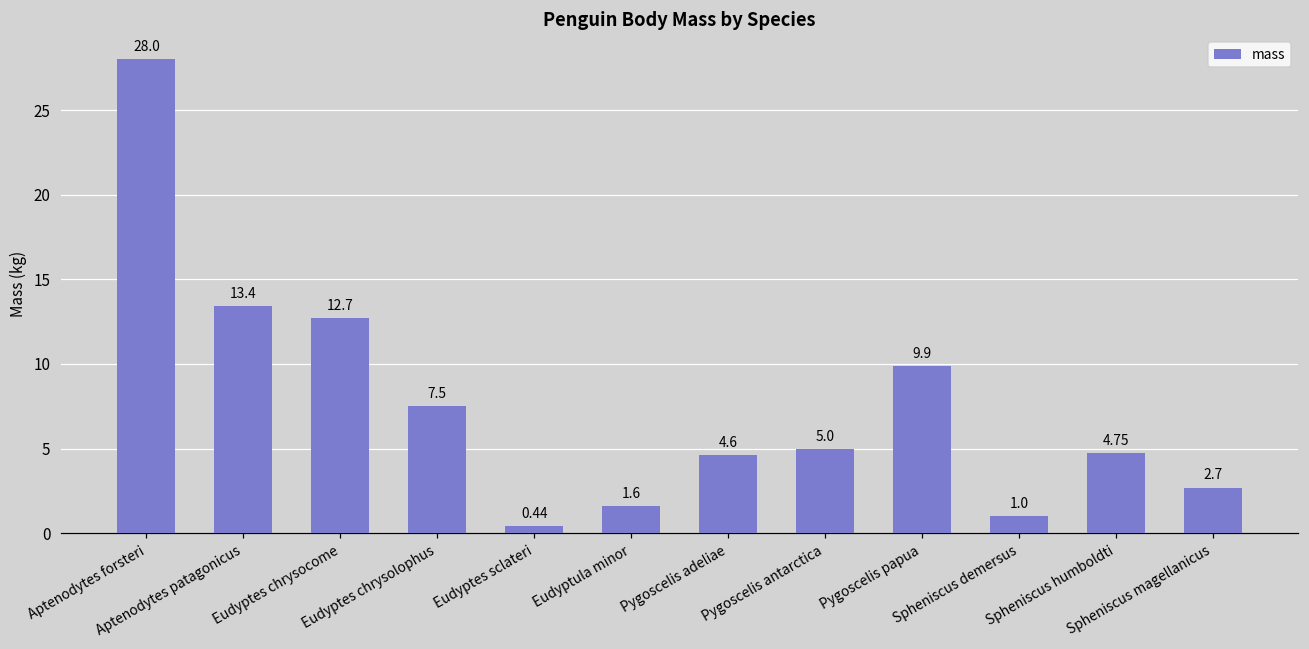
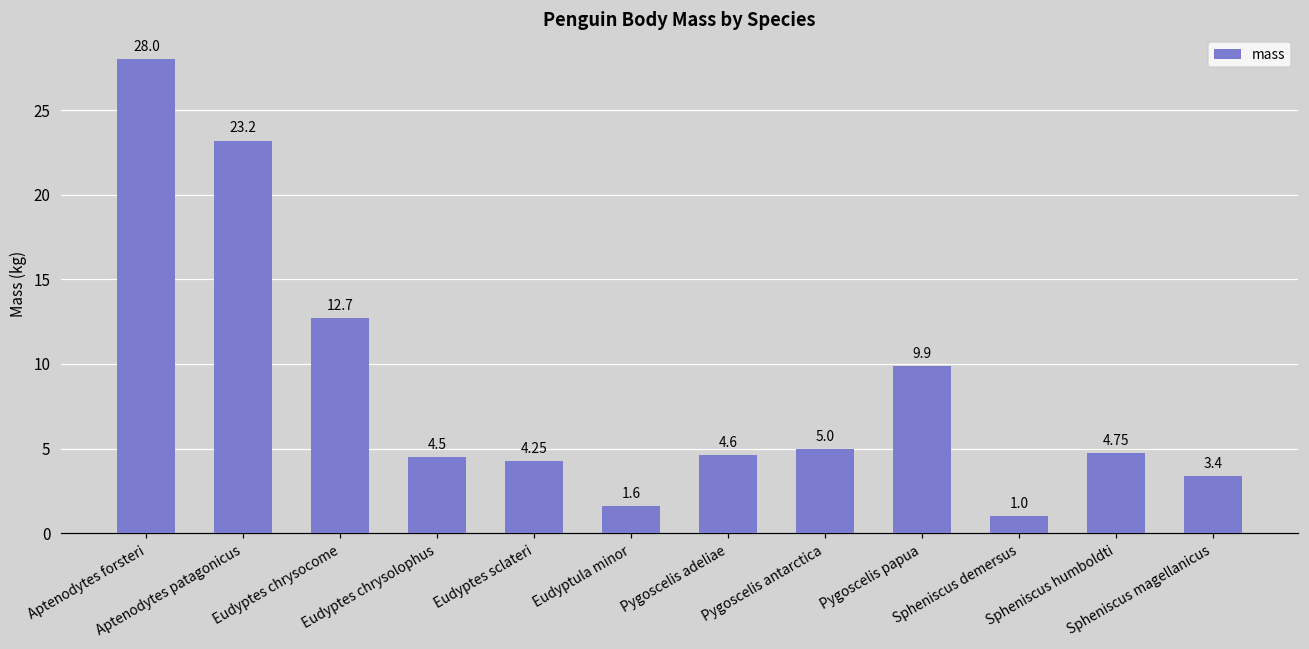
  {
    "Aptenodytes forsteri": 28.0,
-   "Aptenodytes patagonicus": 13.4,
+   "Aptenodytes patagonicus": 23.2,
    "Eudyptes chrysocome": 12.7,
-   "Eudyptes chrysolophus": 7.5,
-   "Eudyptes sclateri": 0.44,
+   "Eudyptes chrysolophus": 4.5,
+   "Eudyptes sclateri": 4.25,
    "Eudyptula minor": 1.6,
    "Pygoscelis adeliae": 4.6,
    "Pygoscelis antarctica": 5.0,
    "Pygoscelis papua": 9.9,
    "Spheniscus demersus": 1.0,
    "Spheniscus humboldti": 4.75,
-   "Spheniscus magellanicus": 2.7
+   "Spheniscus magellanicus": 3.4
  }
